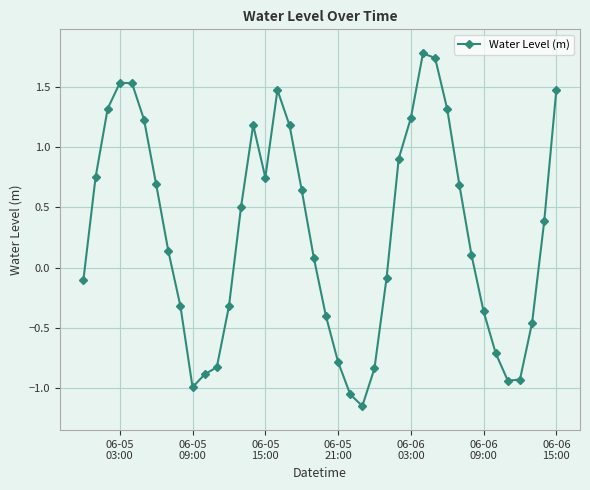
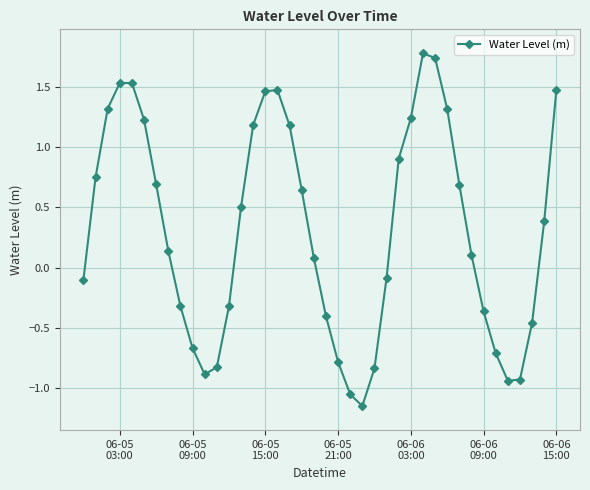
  {
    "06-05 03:00": 1.53,
-   "06-05 09:00": -0.99,
-   "06-05 15:00": 0.75,
+   "06-05 09:00": -0.67,
+   "06-05 15:00": 1.46,
    "06-05 21:00": -0.78,
    "06-06 03:00": 1.24,
    "06-06 09:00": -0.36,
    "06-06 15:00": 1.47
  }
